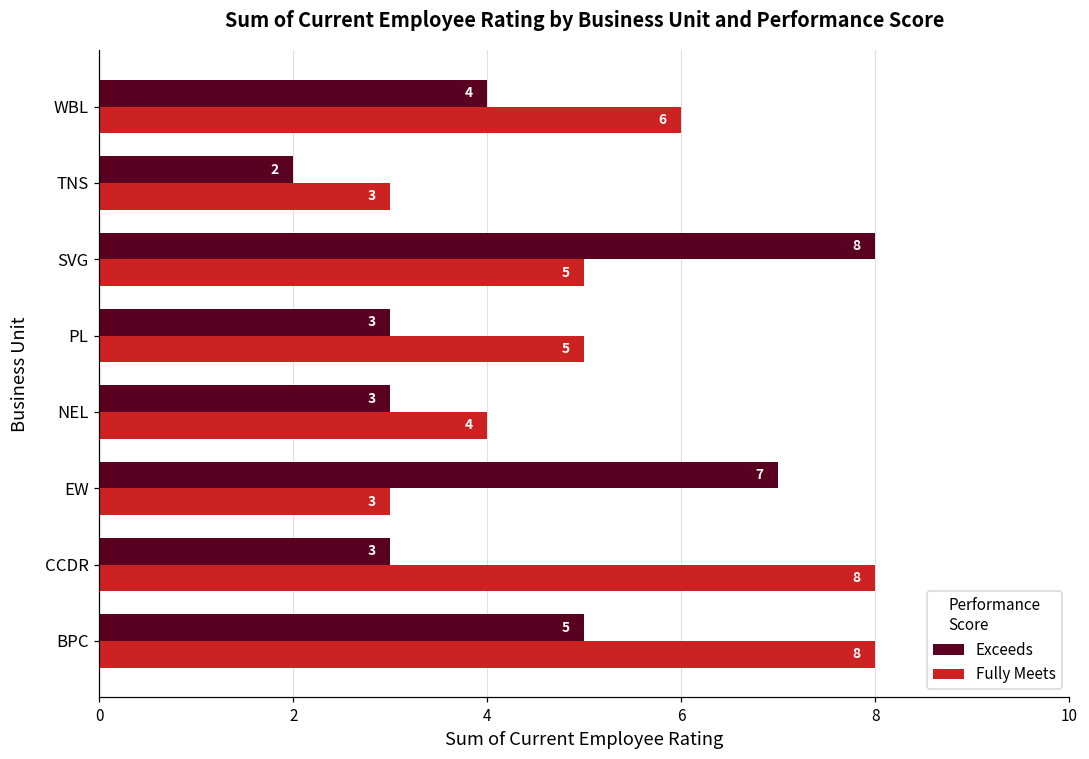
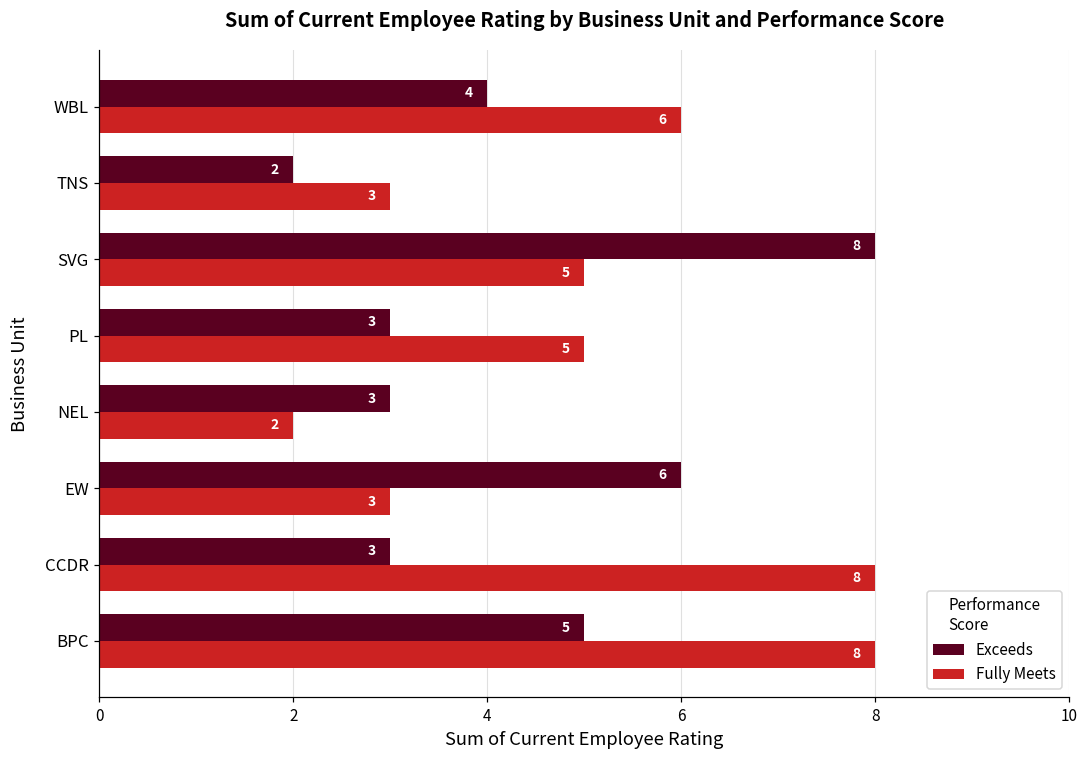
  {
    "Exceeds": {
      "WBL": 4,
      "TNS": 2,
      "SVG": 8,
      "PL": 3,
      "NEL": 3,
-     "EW": 7,
+     "EW": 6,
      "CCDR": 3,
      "BPC": 5
    },
    "Fully Meets": {
      "WBL": 6,
      "TNS": 3,
      "SVG": 5,
      "PL": 5,
-     "NEL": 4,
+     "NEL": 2,
      "EW": 3,
      "CCDR": 8,
      "BPC": 8
    }
  }
